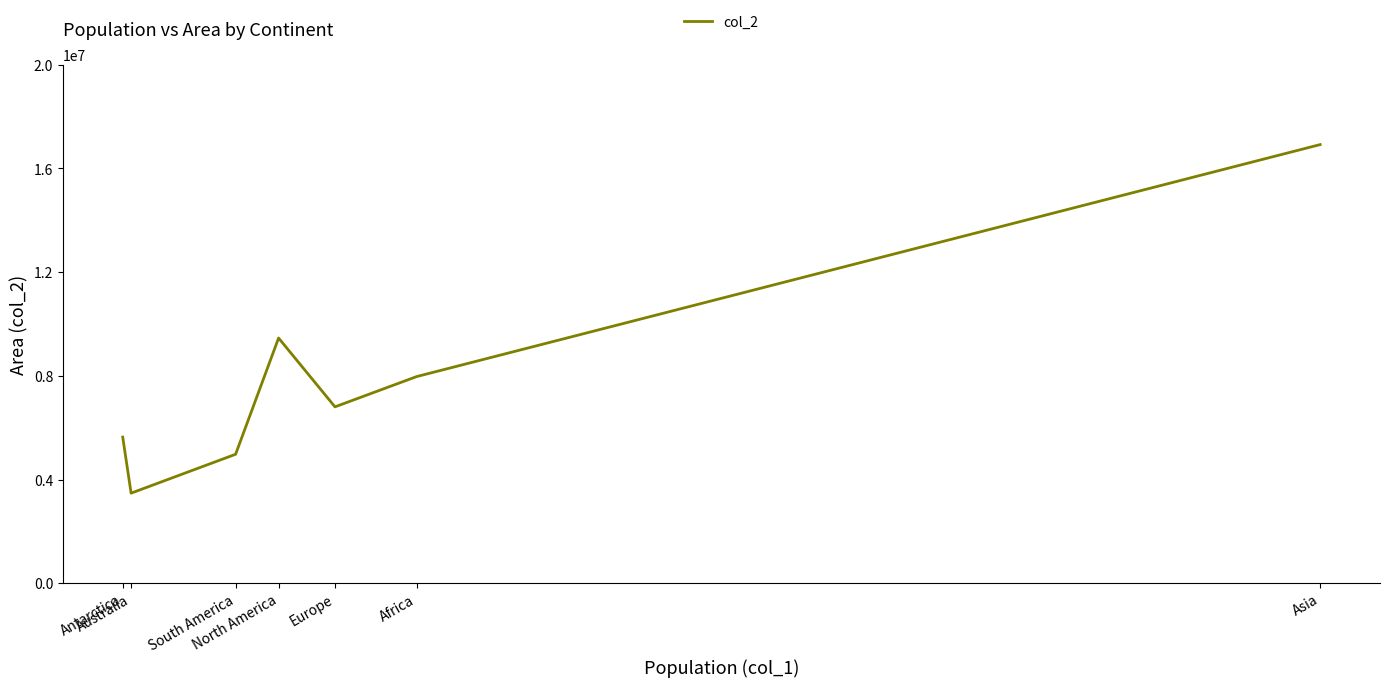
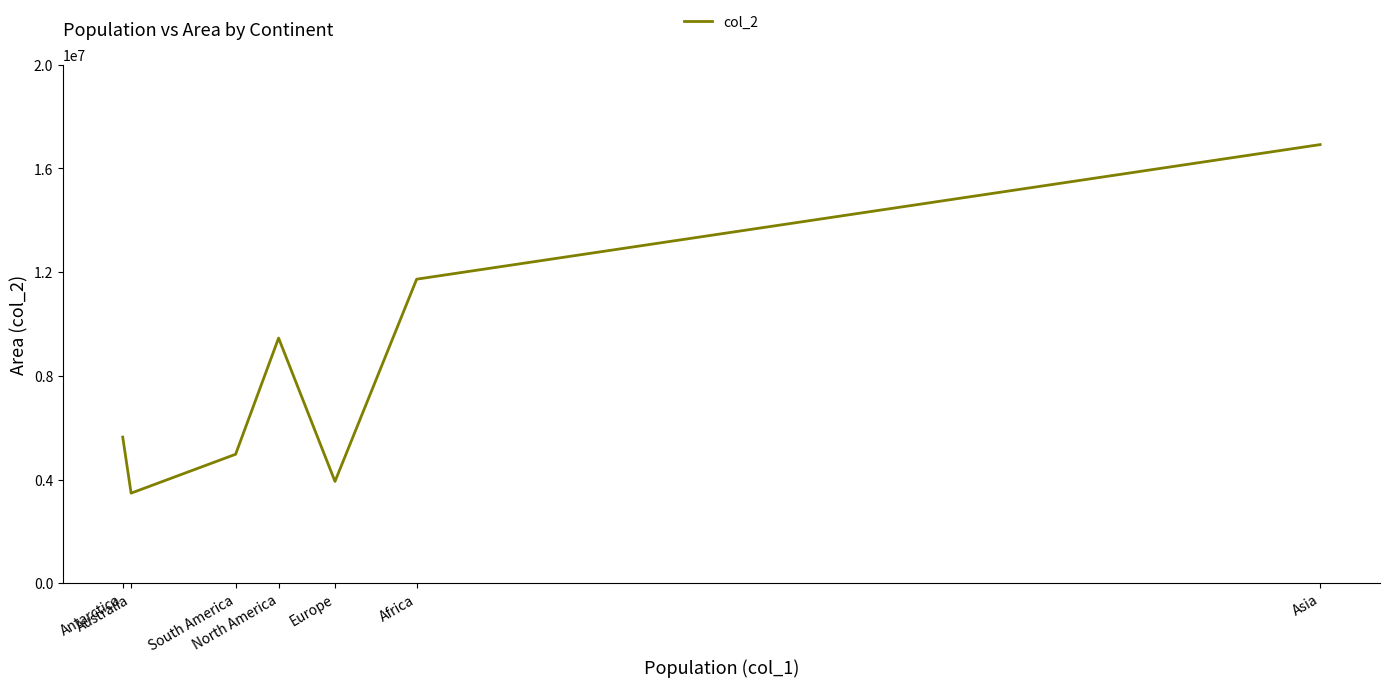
  {
    "Antarctica": 5600000,
    "Australia": 3500000,
    "South America": 5000000,
    "North America": 9500000,
-   "Europe": 6800000,
-   "Africa": 8000000,
+   "Europe": 3900000,
+   "Africa": 11700000,
    "Asia": 16900000
  }
